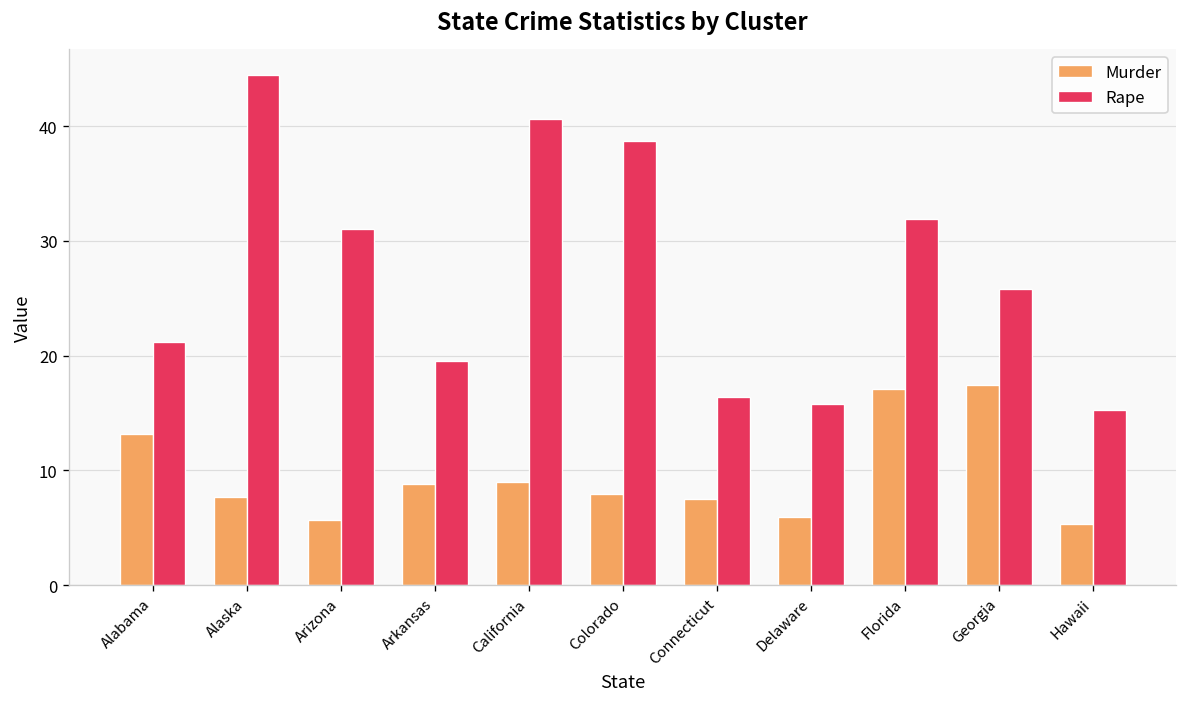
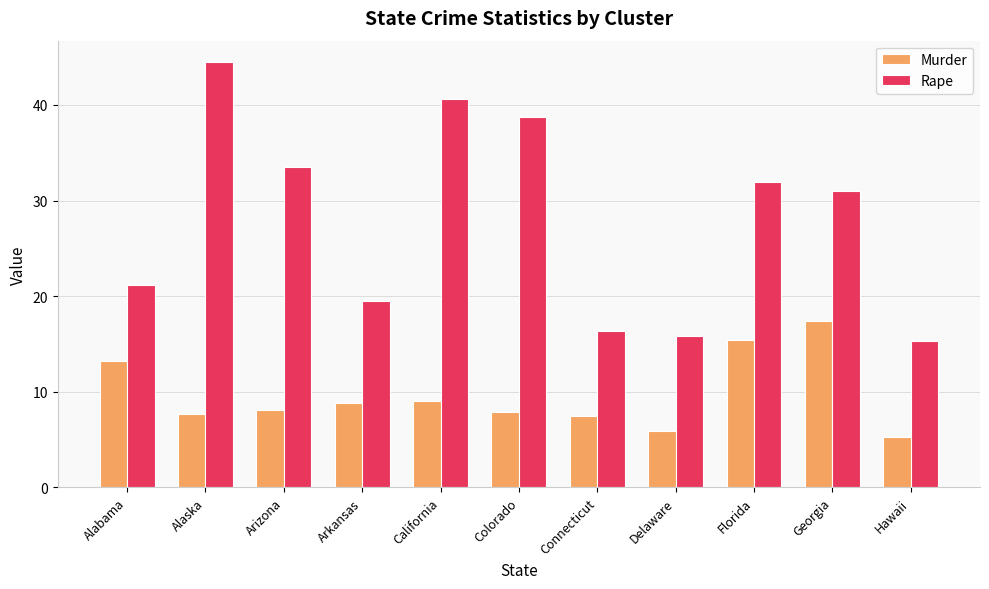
  {
    "Murder": {
      "Alabama": 13,
      "Alaska": 8,
-     "Arizona": 6,
+     "Arizona": 8,
      "Arkansas": 9,
      "California": 9,
      "Colorado": 8,
      "Connecticut": 8,
      "Delaware": 6,
-     "Florida": 17,
+     "Florida": 15,
      "Georgia": 17,
      "Hawaii": 5
    },
    "Rape": {
      "Alabama": 21,
      "Alaska": 45,
-     "Arizona": 31,
+     "Arizona": 34,
      "Arkansas": 20,
      "California": 41,
      "Colorado": 39,
      "Connecticut": 16,
      "Delaware": 16,
      "Florida": 32,
-     "Georgia": 26,
+     "Georgia": 31,
      "Hawaii": 15
    }
  }
